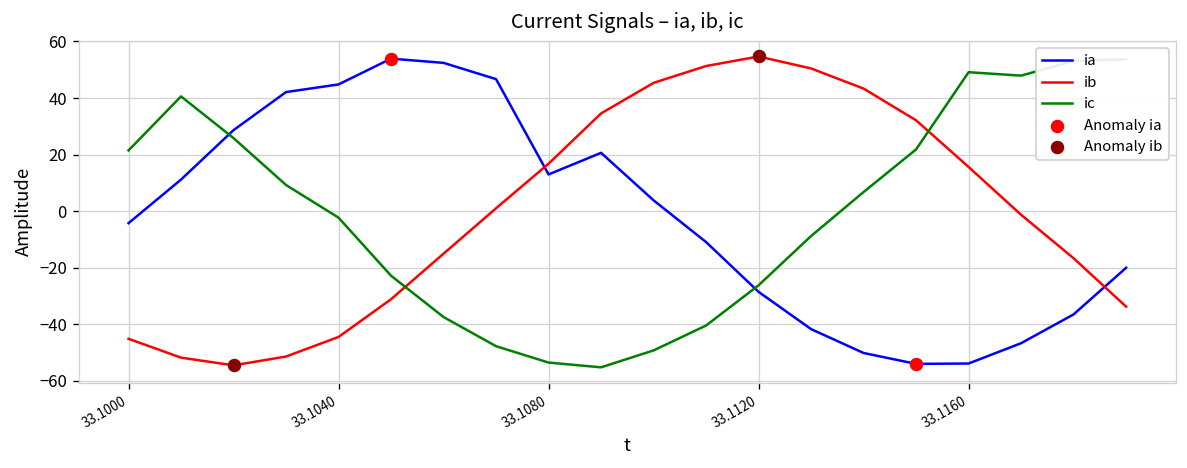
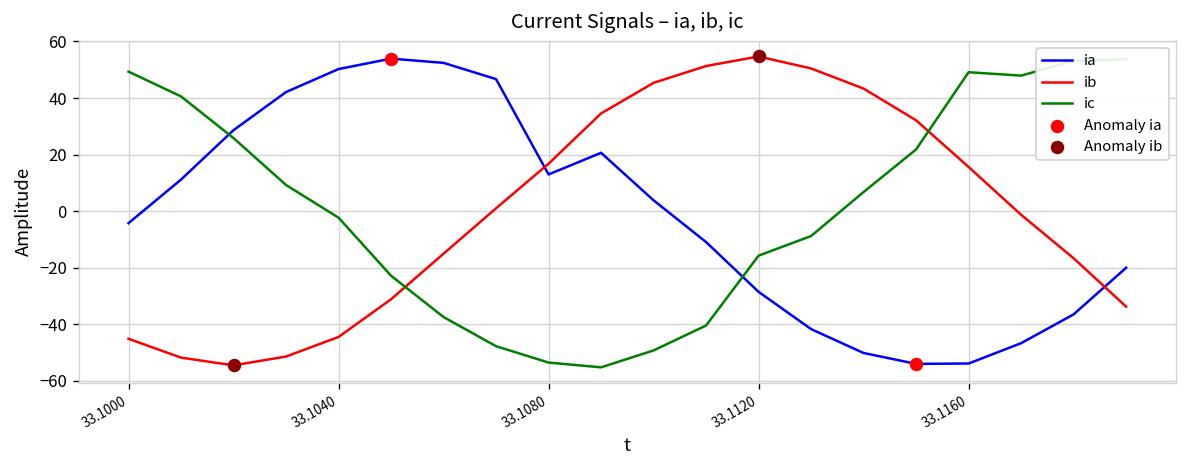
  {
    "ia": {
      "33.1000": -4,
-     "33.1040": 45,
+     "33.1040": 50,
      "33.1080": 13,
      "33.1120": -29,
      "33.1160": -54
    },
    "ic": {
-     "33.1000": 21,
+     "33.1000": 49,
      "33.1040": -2,
      "33.1080": -54,
-     "33.1120": -26,
+     "33.1120": -16,
      "33.1160": 49
    }
  }
